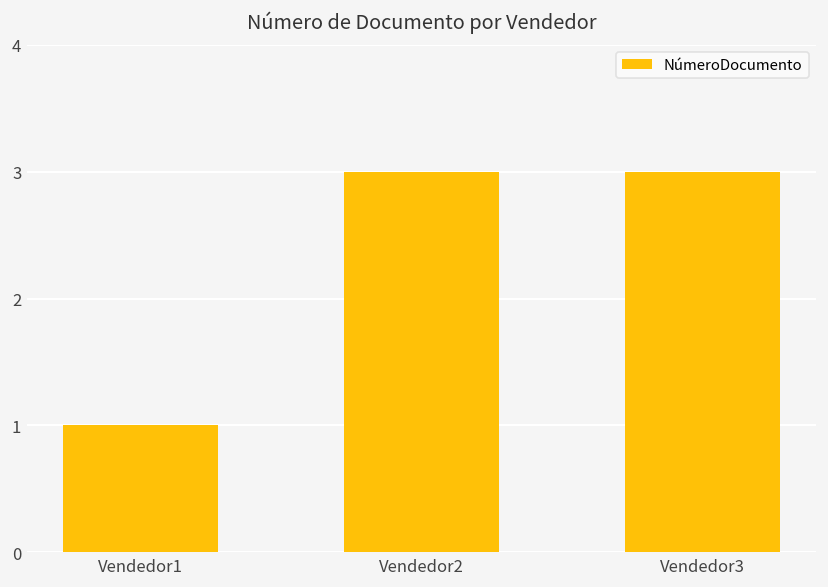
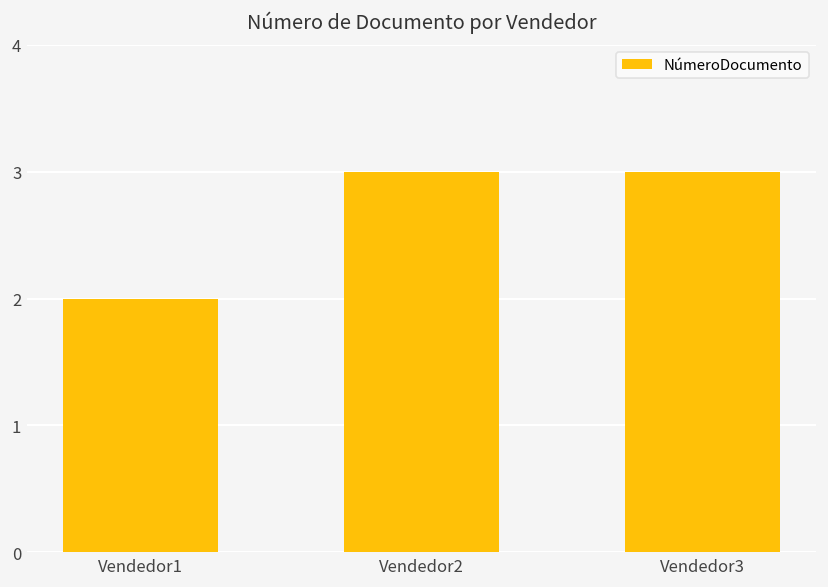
  {
-   "Vendedor1": 1,
+   "Vendedor1": 2,
    "Vendedor2": 3,
    "Vendedor3": 3
  }
